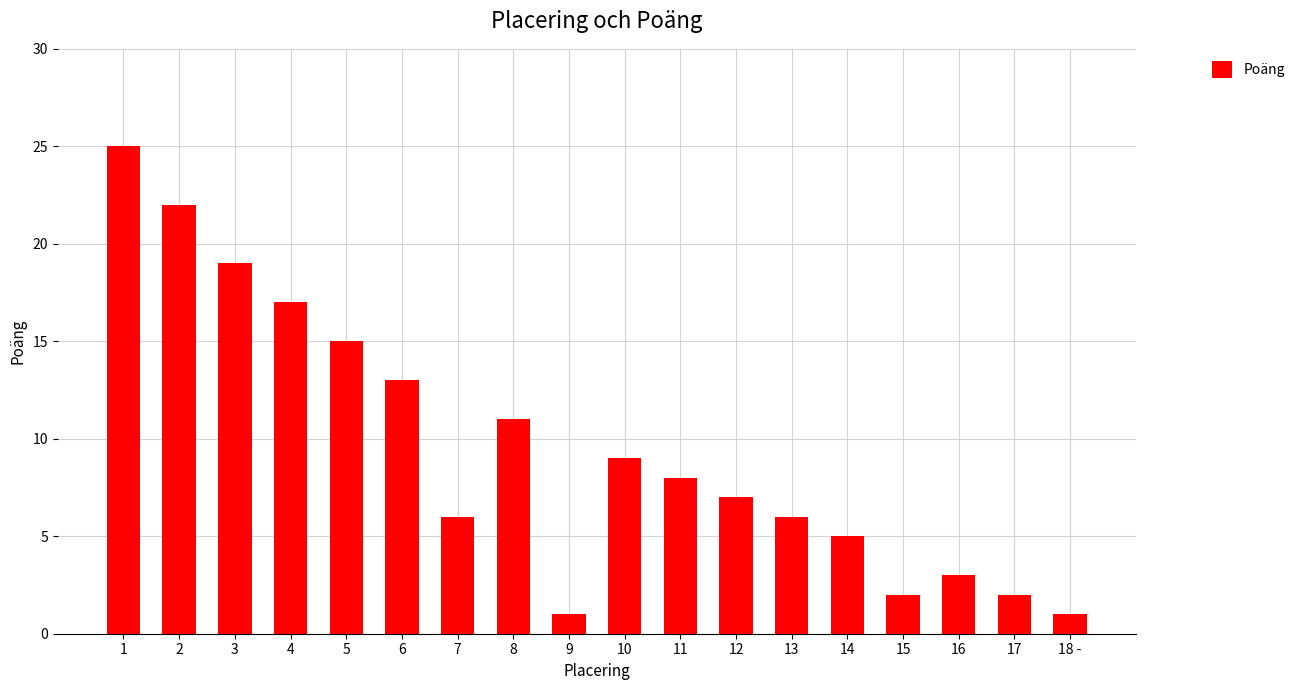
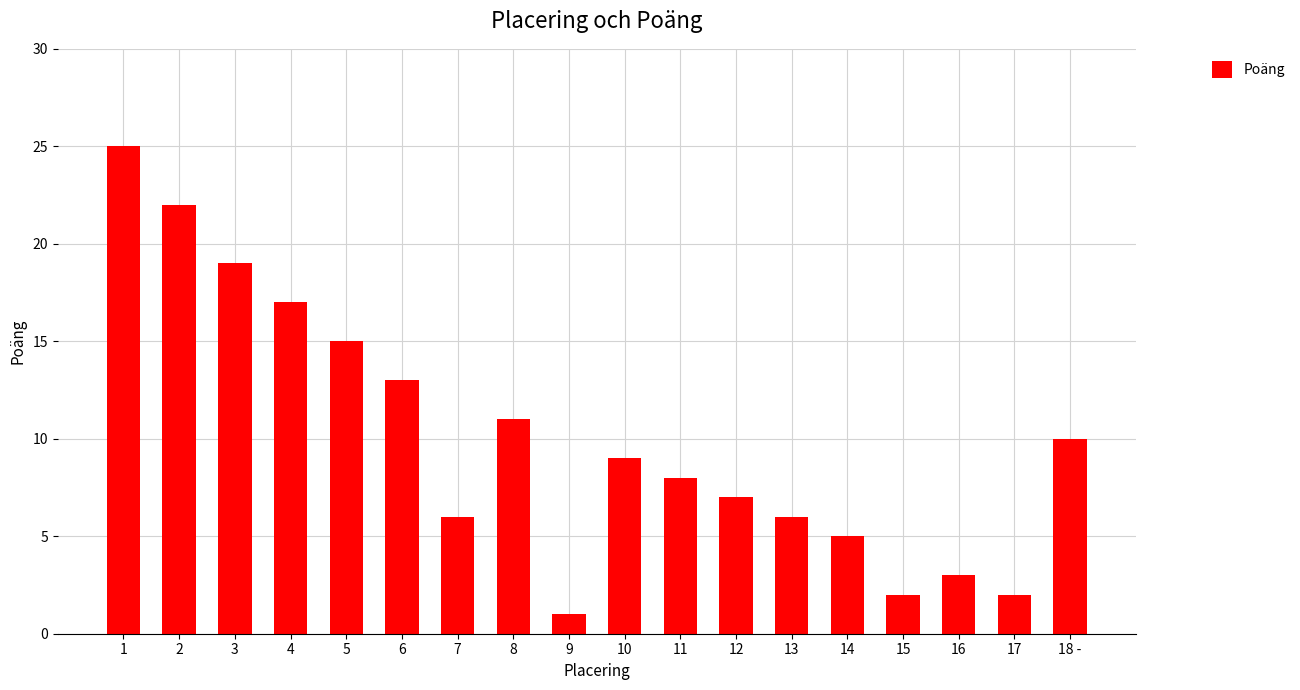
  {
    "1": 25,
    "2": 22,
    "3": 19,
    "4": 17,
    "5": 15,
    "6": 13,
    "7": 6,
    "8": 11,
    "9": 1,
    "10": 9,
    "11": 8,
    "12": 7,
    "13": 6,
    "14": 5,
    "15": 2,
    "16": 3,
    "17": 2,
-   "18 -": 1
+   "18 -": 10
  }
